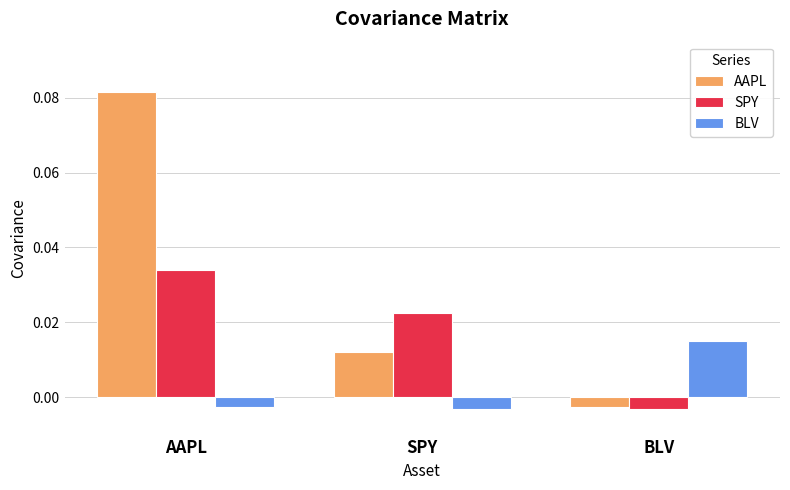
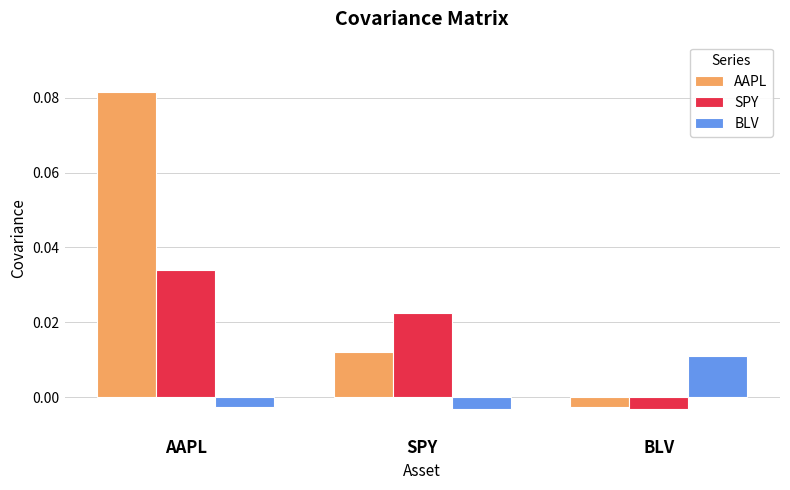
  {
    "AAPL": {
      "AAPL": 0.082,
      "SPY": 0.012,
      "BLV": -0.003
    },
    "SPY": {
      "AAPL": 0.034,
      "SPY": 0.023,
      "BLV": -0.003
    },
    "BLV": {
      "AAPL": -0.003,
      "SPY": -0.003,
-     "BLV": 0.015
+     "BLV": 0.011
    }
  }
